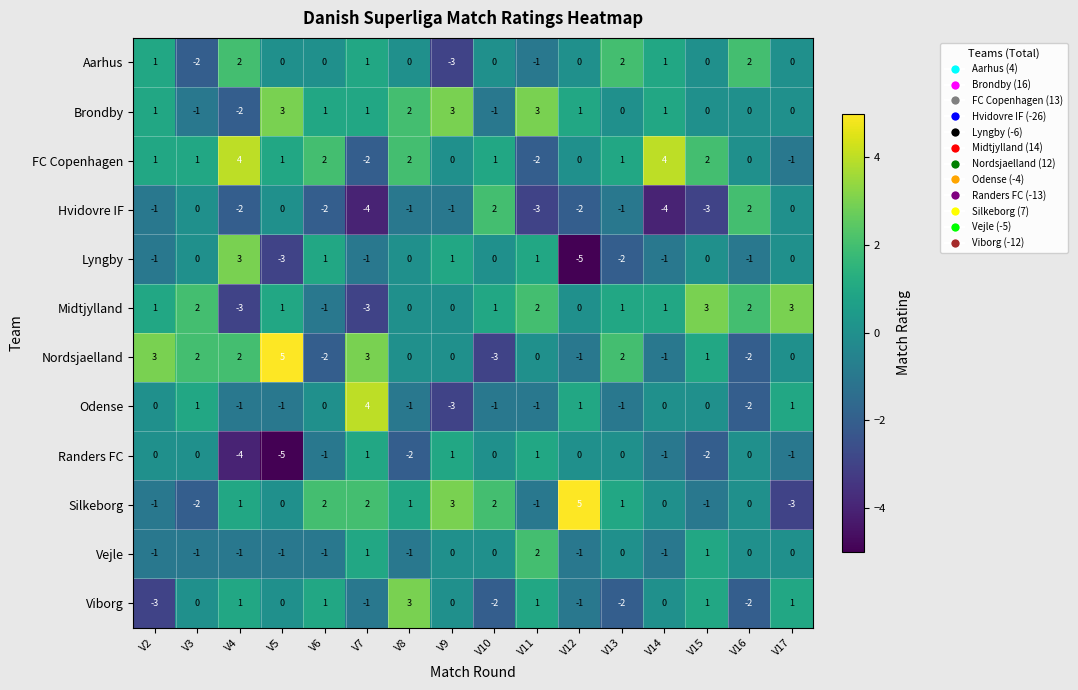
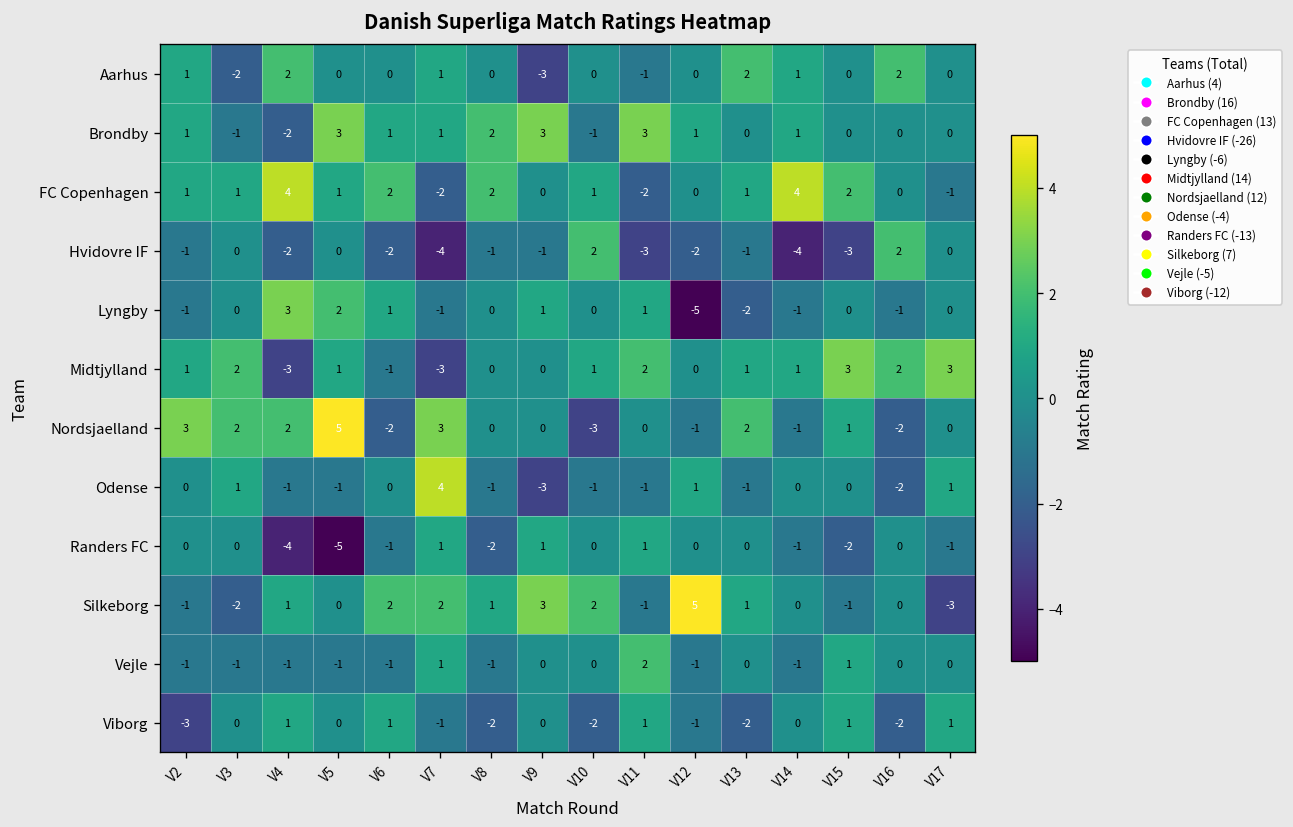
  {
    "Aarhus": {
      "V2": 1,
      "V3": -2,
      "V4": 2,
      "V5": 0,
      "V6": 0,
      "V7": 1,
      "V8": 0,
      "V9": -3,
      "V10": 0,
      "V11": -1,
      "V12": 0,
      "V13": 2,
      "V14": 1,
      "V15": 0,
      "V16": 2,
      "V17": 0
    },
    "Brondby": {
      "V2": 1,
      "V3": -1,
      "V4": -2,
      "V5": 3,
      "V6": 1,
      "V7": 1,
      "V8": 2,
      "V9": 3,
      "V10": -1,
      "V11": 3,
      "V12": 1,
      "V13": 0,
      "V14": 1,
      "V15": 0,
      "V16": 0,
      "V17": 0
    },
    "FC Copenhagen": {
      "V2": 1,
      "V3": 1,
      "V4": 4,
      "V5": 1,
      "V6": 2,
      "V7": -2,
      "V8": 2,
      "V9": 0,
      "V10": 1,
      "V11": -2,
      "V12": 0,
      "V13": 1,
      "V14": 4,
      "V15": 2,
      "V16": 0,
      "V17": -1
    },
    "Hvidovre IF": {
      "V2": -1,
      "V3": 0,
      "V4": -2,
      "V5": 0,
      "V6": -2,
      "V7": -4,
      "V8": -1,
      "V9": -1,
      "V10": 2,
      "V11": -3,
      "V12": -2,
      "V13": -1,
      "V14": -4,
      "V15": -3,
      "V16": 2,
      "V17": 0
    },
    "Lyngby": {
      "V2": -1,
      "V3": 0,
      "V4": 3,
-     "V5": -3,
+     "V5": 2,
      "V6": 1,
      "V7": -1,
      "V8": 0,
      "V9": 1,
      "V10": 0,
      "V11": 1,
      "V12": -5,
      "V13": -2,
      "V14": -1,
      "V15": 0,
      "V16": -1,
      "V17": 0
    },
    "Midtjylland": {
      "V2": 1,
      "V3": 2,
      "V4": -3,
      "V5": 1,
      "V6": -1,
      "V7": -3,
      "V8": 0,
      "V9": 0,
      "V10": 1,
      "V11": 2,
      "V12": 0,
      "V13": 1,
      "V14": 1,
      "V15": 3,
      "V16": 2,
      "V17": 3
    },
    "Nordsjaelland": {
      "V2": 3,
      "V3": 2,
      "V4": 2,
      "V5": 5,
      "V6": -2,
      "V7": 3,
      "V8": 0,
      "V9": 0,
      "V10": -3,
      "V11": 0,
      "V12": -1,
      "V13": 2,
      "V14": -1,
      "V15": 1,
      "V16": -2,
      "V17": 0
    },
    "Odense": {
      "V2": 0,
      "V3": 1,
      "V4": -1,
      "V5": -1,
      "V6": 0,
      "V7": 4,
      "V8": -1,
      "V9": -3,
      "V10": -1,
      "V11": -1,
      "V12": 1,
      "V13": -1,
      "V14": 0,
      "V15": 0,
      "V16": -2,
      "V17": 1
    },
    "Randers FC": {
      "V2": 0,
      "V3": 0,
      "V4": -4,
      "V5": -5,
      "V6": -1,
      "V7": 1,
      "V8": -2,
      "V9": 1,
      "V10": 0,
      "V11": 1,
      "V12": 0,
      "V13": 0,
      "V14": -1,
      "V15": -2,
      "V16": 0,
      "V17": -1
    },
    "Silkeborg": {
      "V2": -1,
      "V3": -2,
      "V4": 1,
      "V5": 0,
      "V6": 2,
      "V7": 2,
      "V8": 1,
      "V9": 3,
      "V10": 2,
      "V11": -1,
      "V12": 5,
      "V13": 1,
      "V14": 0,
      "V15": -1,
      "V16": 0,
      "V17": -3
    },
    "Vejle": {
      "V2": -1,
      "V3": -1,
      "V4": -1,
      "V5": -1,
      "V6": -1,
      "V7": 1,
      "V8": -1,
      "V9": 0,
      "V10": 0,
      "V11": 2,
      "V12": -1,
      "V13": 0,
      "V14": -1,
      "V15": 1,
      "V16": 0,
      "V17": 0
    },
    "Viborg": {
      "V2": -3,
      "V3": 0,
      "V4": 1,
      "V5": 0,
      "V6": 1,
      "V7": -1,
-     "V8": 3,
+     "V8": -2,
      "V9": 0,
      "V10": -2,
      "V11": 1,
      "V12": -1,
      "V13": -2,
      "V14": 0,
      "V15": 1,
      "V16": -2,
      "V17": 1
    }
  }
